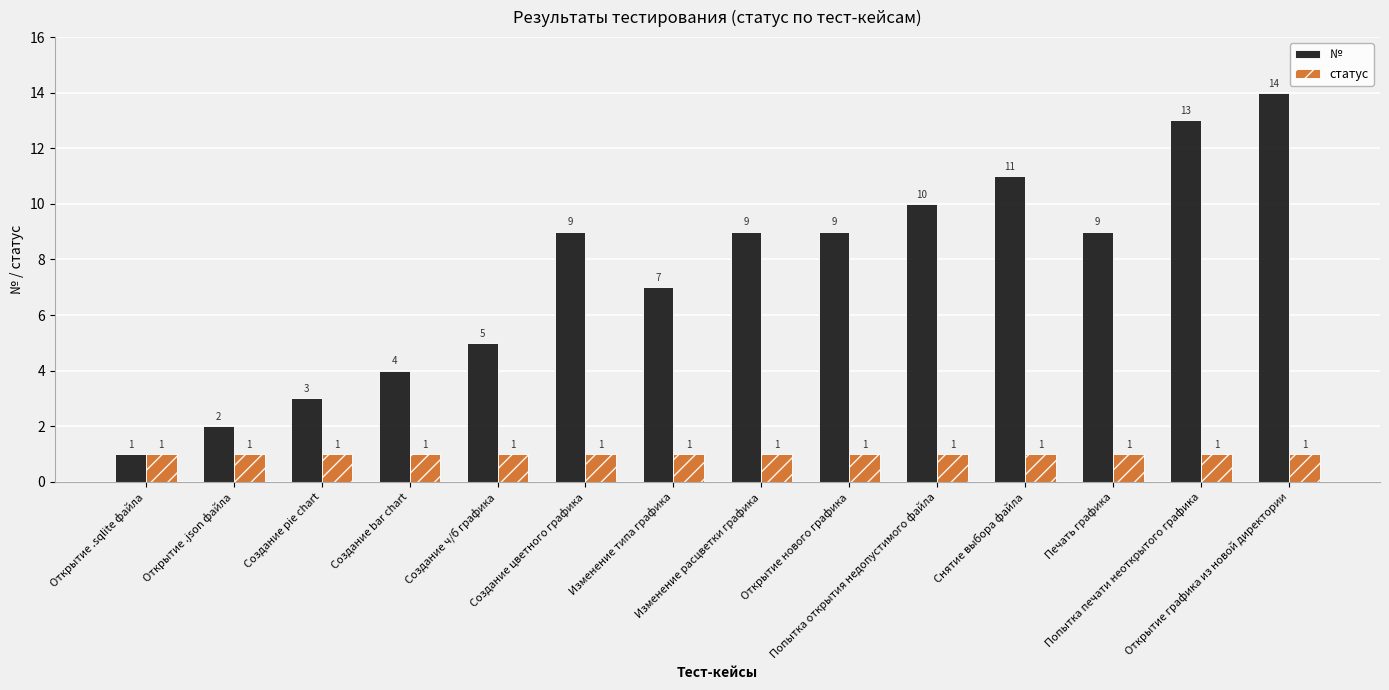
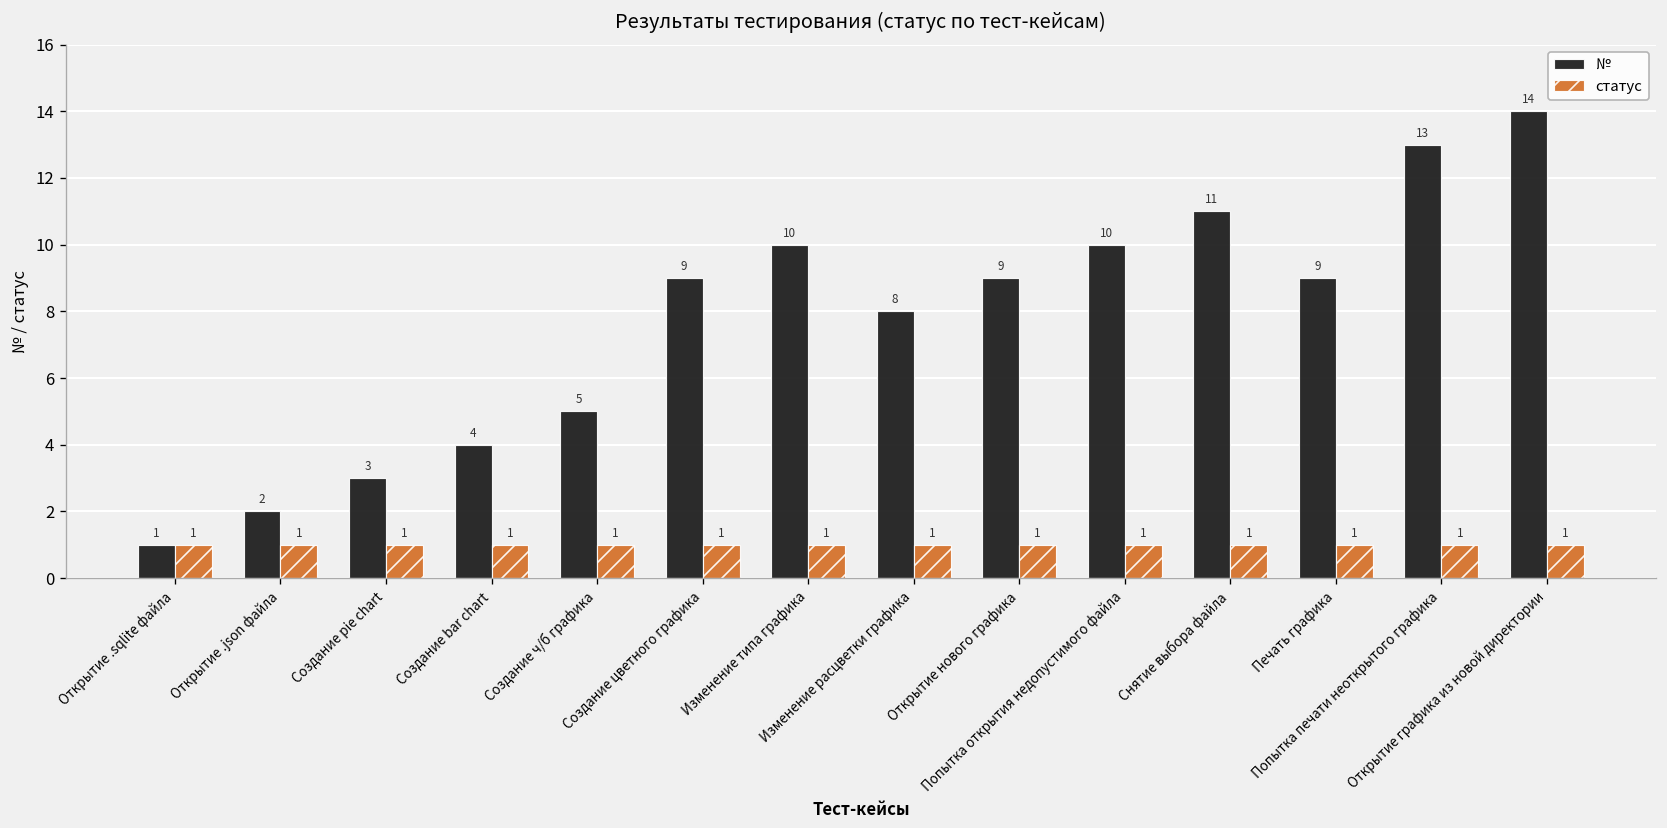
  {
    "№": {
      "Открытие .sqlite файла": 1,
      "Открытие .json файла": 2,
      "Создание pie chart": 3,
      "Создание bar chart": 4,
      "Создание ч/б графика": 5,
      "Создание цветного графика": 9,
-     "Изменение типа графика": 7,
-     "Изменение расцветки графика": 9,
+     "Изменение типа графика": 10,
+     "Изменение расцветки графика": 8,
      "Открытие нового графика": 9,
      "Попытка открытия недопустимого файла": 10,
      "Снятие выбора файла": 11,
      "Печать графика": 9,
      "Попытка печати неоткрытого графика": 13,
      "Открытие графика из новой директории": 14
    },
    "статус": {
      "Открытие .sqlite файла": 1,
      "Открытие .json файла": 1,
      "Создание pie chart": 1,
      "Создание bar chart": 1,
      "Создание ч/б графика": 1,
      "Создание цветного графика": 1,
      "Изменение типа графика": 1,
      "Изменение расцветки графика": 1,
      "Открытие нового графика": 1,
      "Попытка открытия недопустимого файла": 1,
      "Снятие выбора файла": 1,
      "Печать графика": 1,
      "Попытка печати неоткрытого графика": 1,
      "Открытие графика из новой директории": 1
    }
  }
